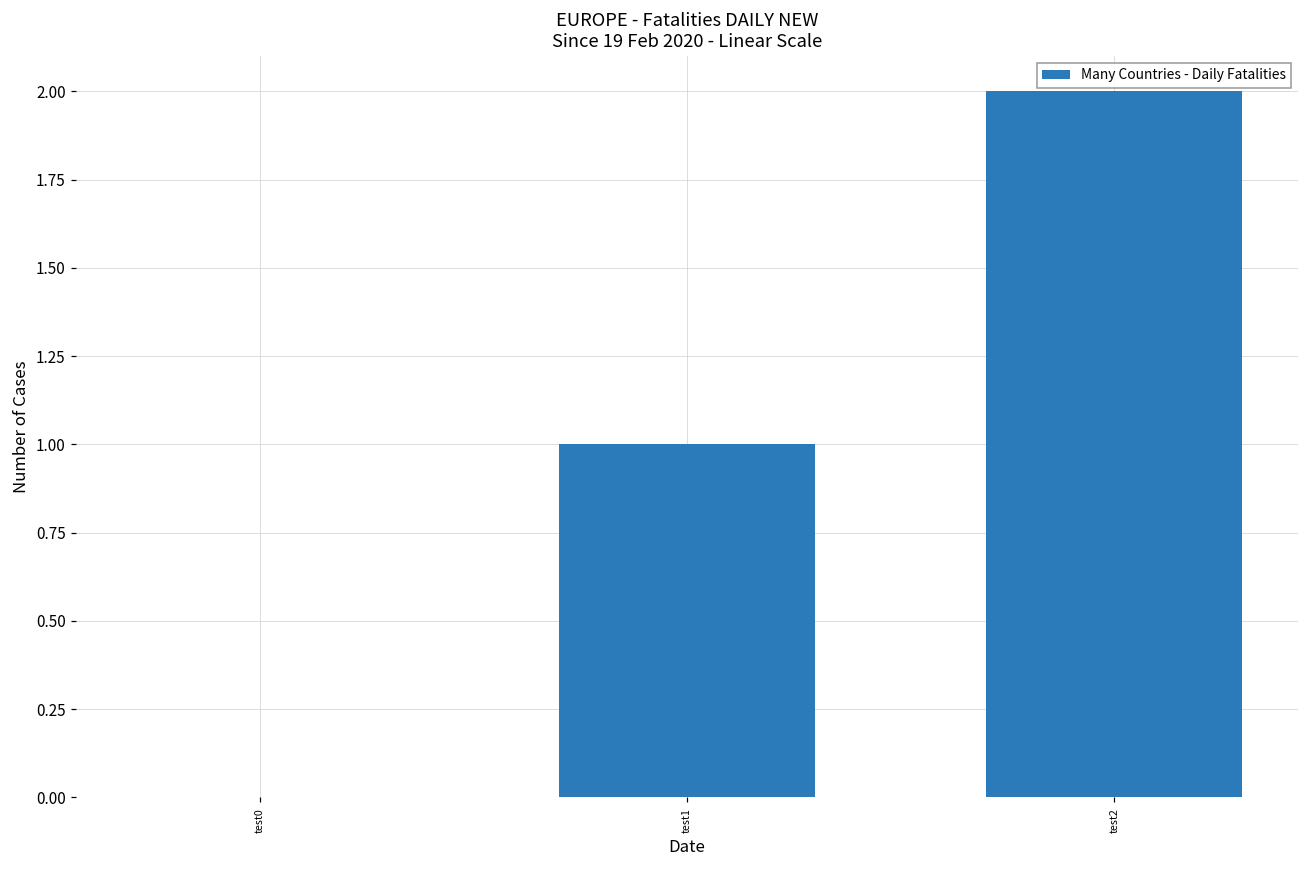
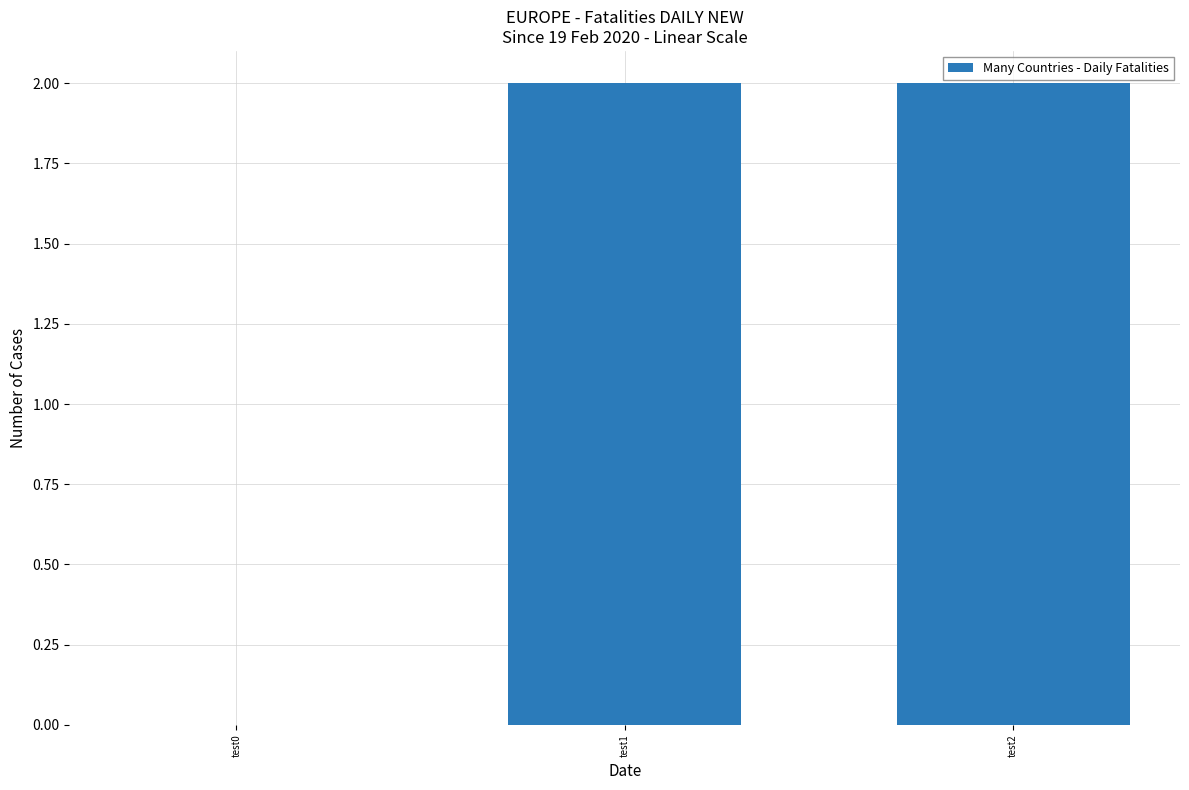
  {
    "test0": 0,
-   "test1": 1,
+   "test1": 2,
    "test2": 2
  }
